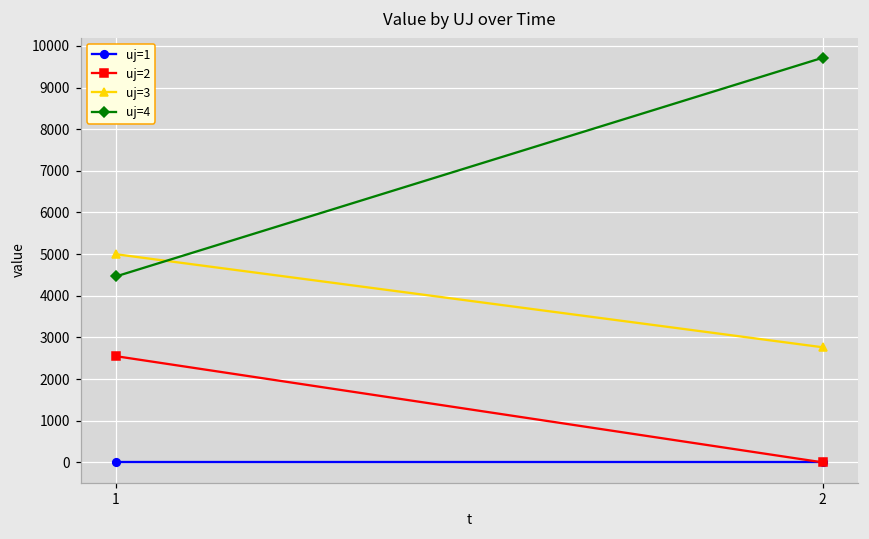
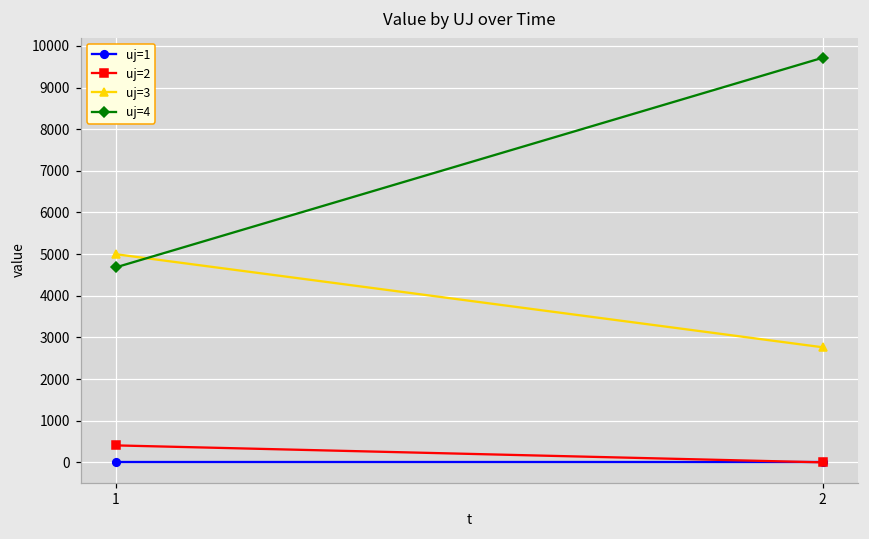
  {
    "uj=1": {
      "1": 0
    },
    "uj=2": {
-     "1": 2500
+     "1": 400
    },
    "uj=3": {
      "1": 5000,
      "2": 2800
    },
    "uj=4": {
-     "1": 4500,
+     "1": 4700,
      "2": 9700
    }
  }
